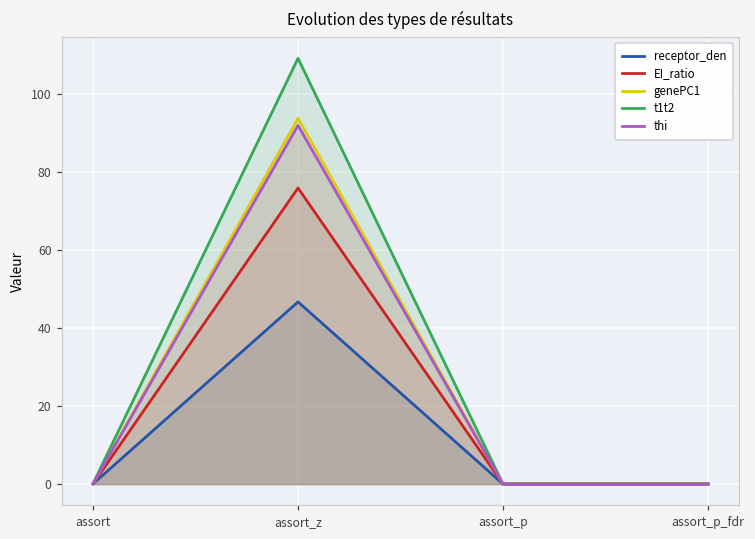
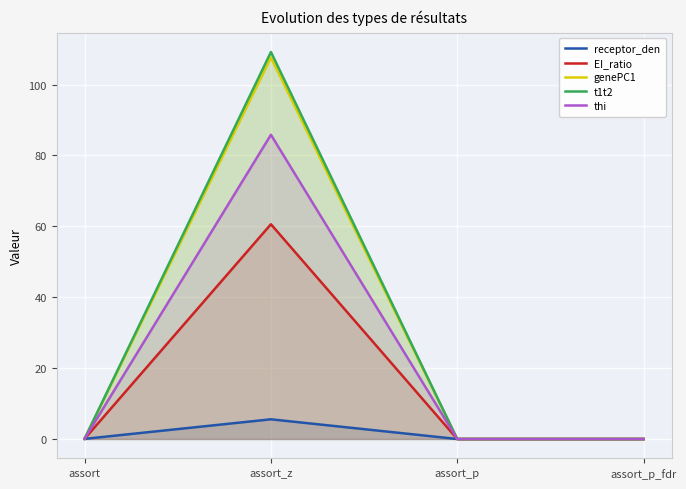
  {
    "receptor_den": {
-     "assort_z": 47
+     "assort_z": 6
    },
    "EI_ratio": {
-     "assort_z": 76
+     "assort_z": 61
    },
    "genePC1": {
-     "assort_z": 94
+     "assort_z": 108
    },
    "t1t2": {
      "assort_z": 109
    },
    "thi": {
-     "assort_z": 92
+     "assort_z": 86
    }
  }
